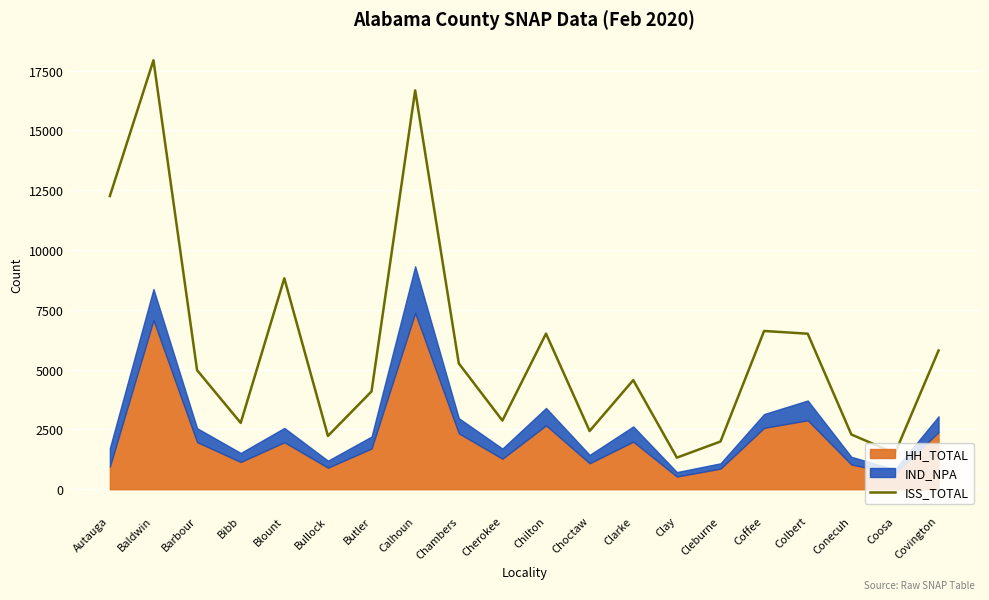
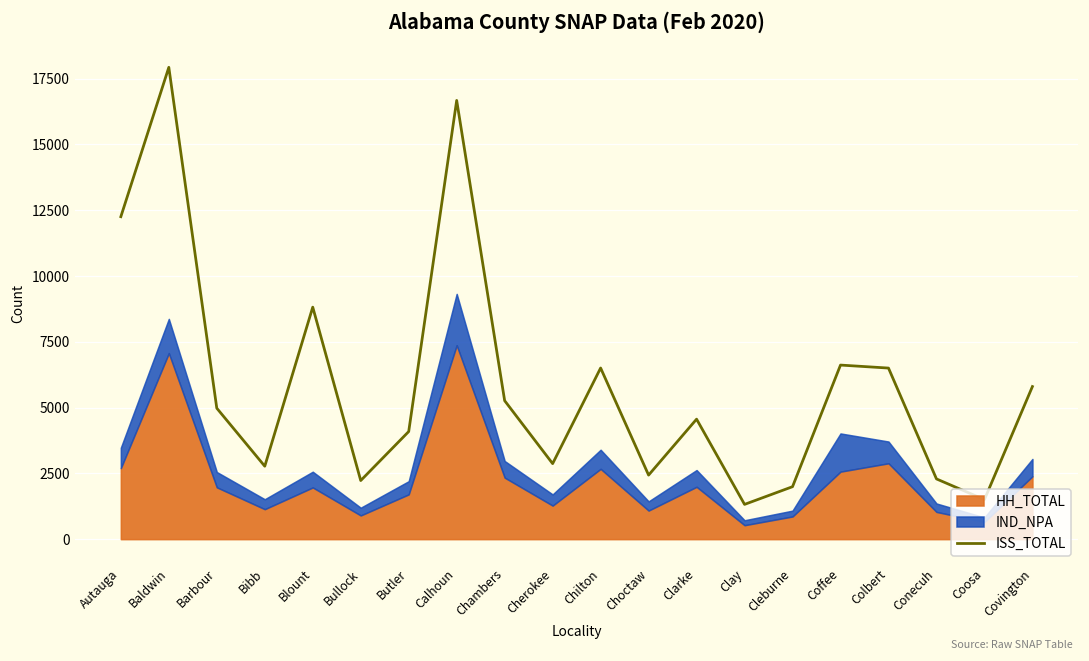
  {
    "HH_TOTAL": {
-     "Autauga": 900,
+     "Autauga": 2700,
      "Baldwin": 7100,
      "Barbour": 2000,
      "Bibb": 1100,
      "Blount": 2000,
      "Bullock": 900,
      "Butler": 1700,
      "Calhoun": 7400,
      "Chambers": 2300,
      "Cherokee": 1300,
      "Chilton": 2700,
      "Choctaw": 1100,
      "Clarke": 2000,
      "Clay": 500,
      "Cleburne": 900,
      "Coffee": 2600,
      "Colbert": 2900,
      "Conecuh": 1000,
      "Covington": 2400
    },
    "ISS_TOTAL": {
      "Autauga": 12300,
      "Baldwin": 17900,
      "Barbour": 5000,
      "Bibb": 2800,
      "Blount": 8800,
      "Bullock": 2200,
      "Butler": 4100,
      "Calhoun": 16700,
      "Chambers": 5300,
      "Cherokee": 2900,
      "Chilton": 6500,
      "Choctaw": 2400,
      "Clarke": 4600,
      "Clay": 1300,
      "Cleburne": 2000,
      "Coffee": 6600,
      "Colbert": 6500,
      "Conecuh": 2300,
      "Covington": 5800
    },
    "IND_NPA": {
      "Autauga": 800,
      "Baldwin": 1300,
      "Barbour": 600,
      "Bibb": 400,
      "Blount": 600,
      "Bullock": 300,
      "Butler": 500,
      "Calhoun": 2000,
      "Chambers": 600,
      "Cherokee": 400,
      "Chilton": 700,
      "Choctaw": 300,
      "Clarke": 600,
      "Clay": 200,
      "Cleburne": 200,
-     "Coffee": 600,
+     "Coffee": 1500,
      "Colbert": 800,
      "Conecuh": 300,
      "Covington": 700
    }
  }
